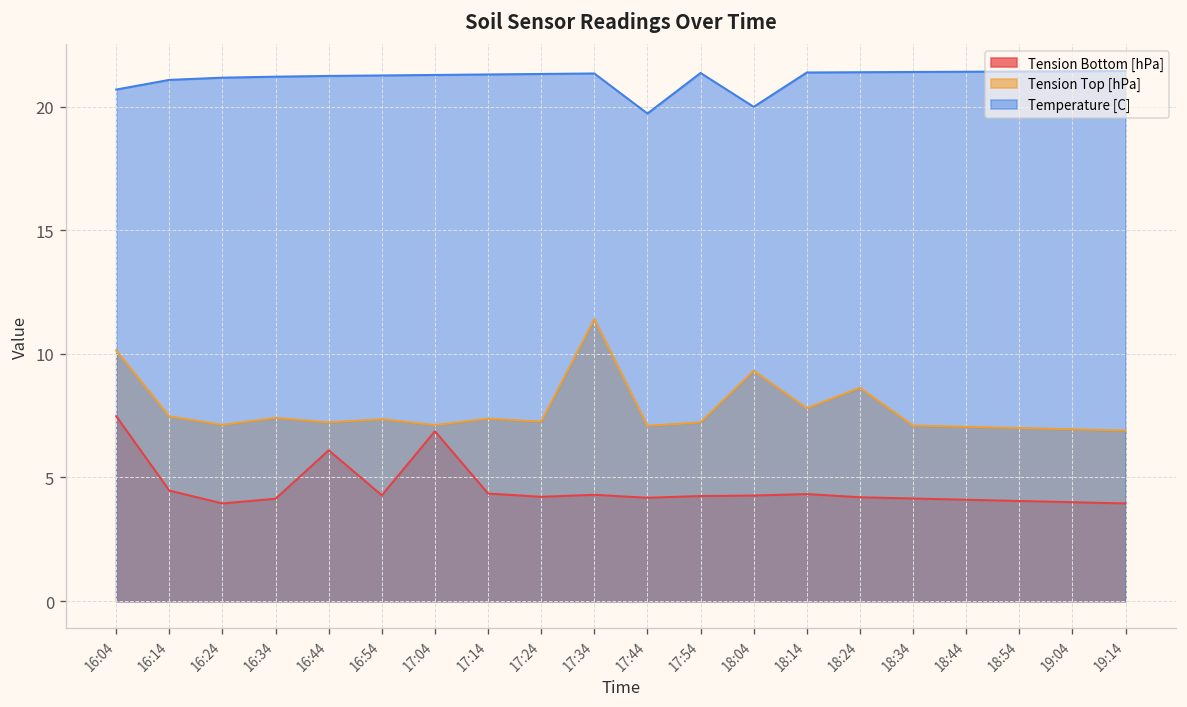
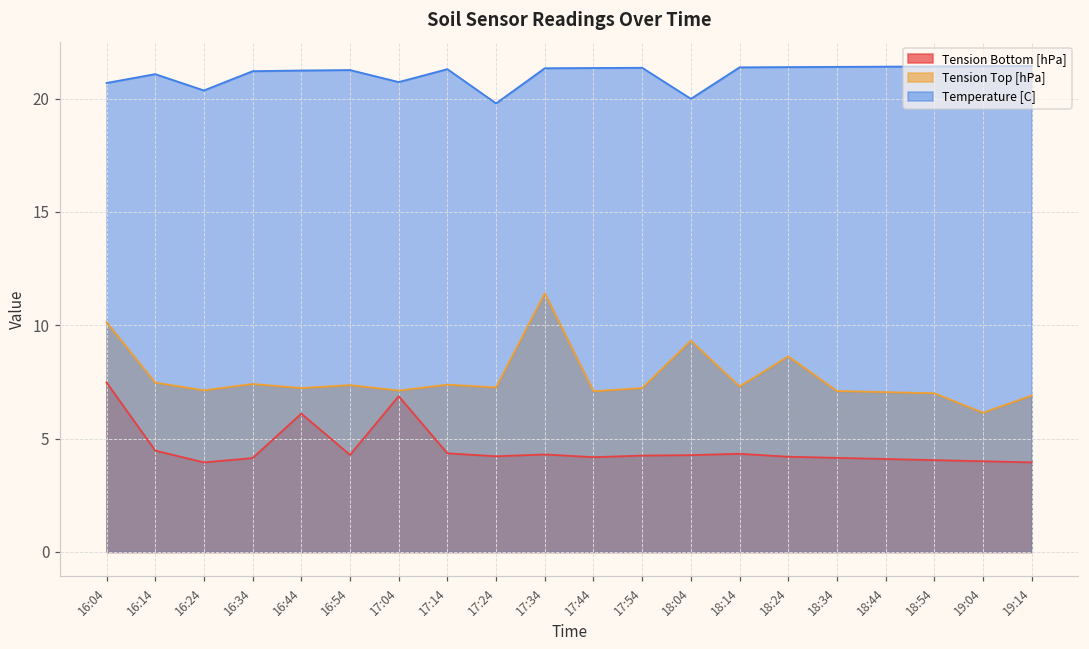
  {
    "Tension Bottom [hPa]": {
      "16:04": 7.5,
      "16:14": 4.5,
      "16:24": 4.0,
      "16:34": 4.1,
      "16:44": 6.1,
      "16:54": 4.3,
      "17:04": 6.9,
      "17:14": 4.4,
      "17:24": 4.2,
      "17:34": 4.3,
      "17:44": 4.2,
      "17:54": 4.3,
      "18:04": 4.3,
      "18:14": 4.3,
      "18:24": 4.2,
      "18:34": 4.2,
      "18:44": 4.1,
      "18:54": 4.1,
      "19:04": 4.0,
      "19:14": 4.0
    },
    "Tension Top [hPa]": {
      "16:04": 10.1,
      "16:14": 7.5,
      "16:24": 7.1,
      "16:34": 7.4,
      "16:44": 7.2,
      "16:54": 7.4,
      "17:04": 7.1,
      "17:14": 7.4,
      "17:24": 7.3,
      "17:34": 11.4,
      "17:44": 7.1,
      "17:54": 7.2,
      "18:04": 9.3,
-     "18:14": 7.8,
+     "18:14": 7.3,
      "18:24": 8.6,
      "18:34": 7.1,
      "18:44": 7.1,
      "18:54": 7.0,
-     "19:04": 7.0,
+     "19:04": 6.1,
      "19:14": 6.9
    },
    "Temperature [C]": {
      "16:04": 20.7,
      "16:14": 21.1,
-     "16:24": 21.2,
+     "16:24": 20.4,
      "16:34": 21.2,
      "16:44": 21.2,
      "16:54": 21.3,
-     "17:04": 21.3,
+     "17:04": 20.7,
      "17:14": 21.3,
-     "17:24": 21.3,
+     "17:24": 19.8,
      "17:34": 21.3,
-     "17:44": 19.7,
+     "17:44": 21.4,
      "17:54": 21.4,
      "18:04": 20.0,
      "18:14": 21.4,
      "18:24": 21.4,
      "18:34": 21.4,
      "18:44": 21.4
    }
  }
